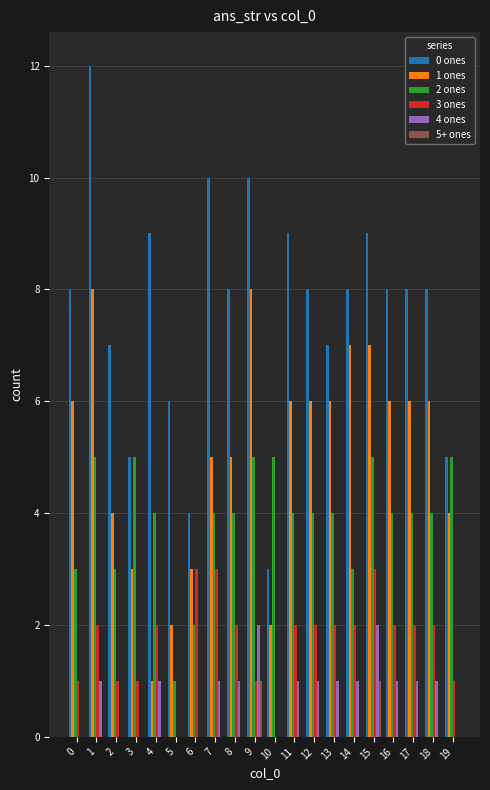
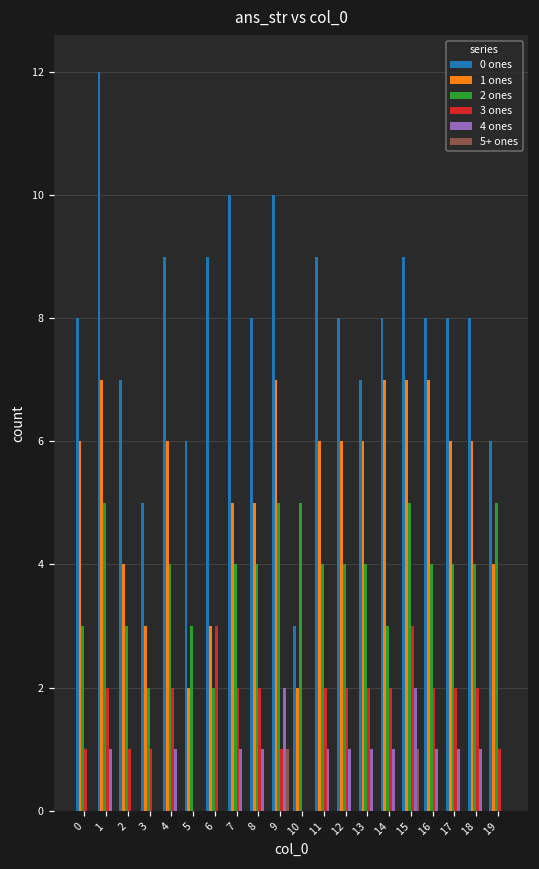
  {
    "0 ones": {
      "0": 8,
      "1": 12,
      "2": 7,
      "3": 5,
      "4": 9,
      "5": 6,
-     "6": 4,
+     "6": 9,
      "7": 10,
      "8": 8,
      "9": 10,
      "10": 3,
      "11": 9,
      "12": 8,
      "13": 7,
      "14": 8,
      "15": 9,
      "16": 8,
      "17": 8,
      "18": 8,
-     "19": 5
+     "19": 6
    },
    "1 ones": {
      "0": 6,
-     "1": 8,
+     "1": 7,
      "2": 4,
      "3": 3,
-     "4": 1,
+     "4": 6,
      "5": 2,
      "6": 3,
      "7": 5,
      "8": 5,
-     "9": 8,
+     "9": 7,
      "10": 2,
      "11": 6,
      "12": 6,
      "13": 6,
      "14": 7,
      "15": 7,
-     "16": 6,
+     "16": 7,
      "17": 6,
      "18": 6,
      "19": 4
    },
    "2 ones": {
      "0": 3,
      "1": 5,
      "2": 3,
-     "3": 5,
+     "3": 2,
      "4": 4,
-     "5": 1,
+     "5": 3,
      "6": 2,
      "7": 4,
      "8": 4,
      "9": 5,
      "10": 5,
      "11": 4,
      "12": 4,
      "13": 4,
      "14": 3,
      "15": 5,
      "16": 4,
      "17": 4,
      "18": 4,
      "19": 5
    },
    "3 ones": {
      "0": 1,
      "1": 2,
      "2": 1,
      "3": 1,
      "4": 2,
      "5": 0,
      "6": 3,
-     "7": 3,
+     "7": 2,
      "8": 2,
      "9": 1,
      "10": 0,
      "11": 2,
      "12": 2,
      "13": 2,
      "14": 2,
      "15": 3,
      "16": 2,
      "17": 2,
      "18": 2,
      "19": 1
    },
    "4 ones": {
      "0": 0,
      "1": 1,
      "2": 0,
      "3": 0,
      "4": 1,
      "5": 0,
      "6": 0,
      "7": 1,
      "8": 1,
      "9": 2,
      "10": 0,
      "11": 1,
      "12": 1,
      "13": 1,
      "14": 1,
      "15": 2,
      "16": 1,
      "17": 1,
      "18": 1,
      "19": 0
    },
    "5+ ones": {
      "0": 0,
      "1": 0,
      "2": 0,
      "3": 0,
      "4": 0,
      "5": 0,
      "6": 0,
      "7": 0,
      "8": 0,
      "9": 1,
      "10": 0,
      "11": 0,
      "12": 0,
      "13": 0,
      "14": 0,
      "15": 1,
      "16": 0,
      "17": 0,
      "18": 0,
      "19": 0
    }
  }
